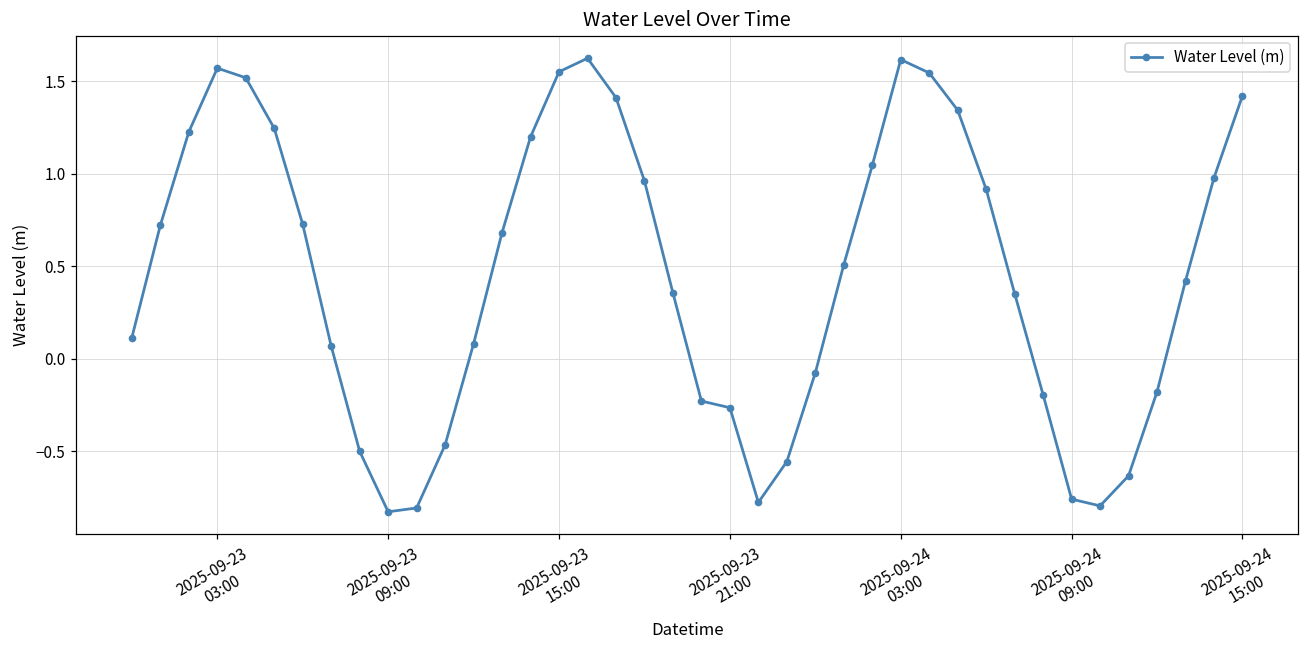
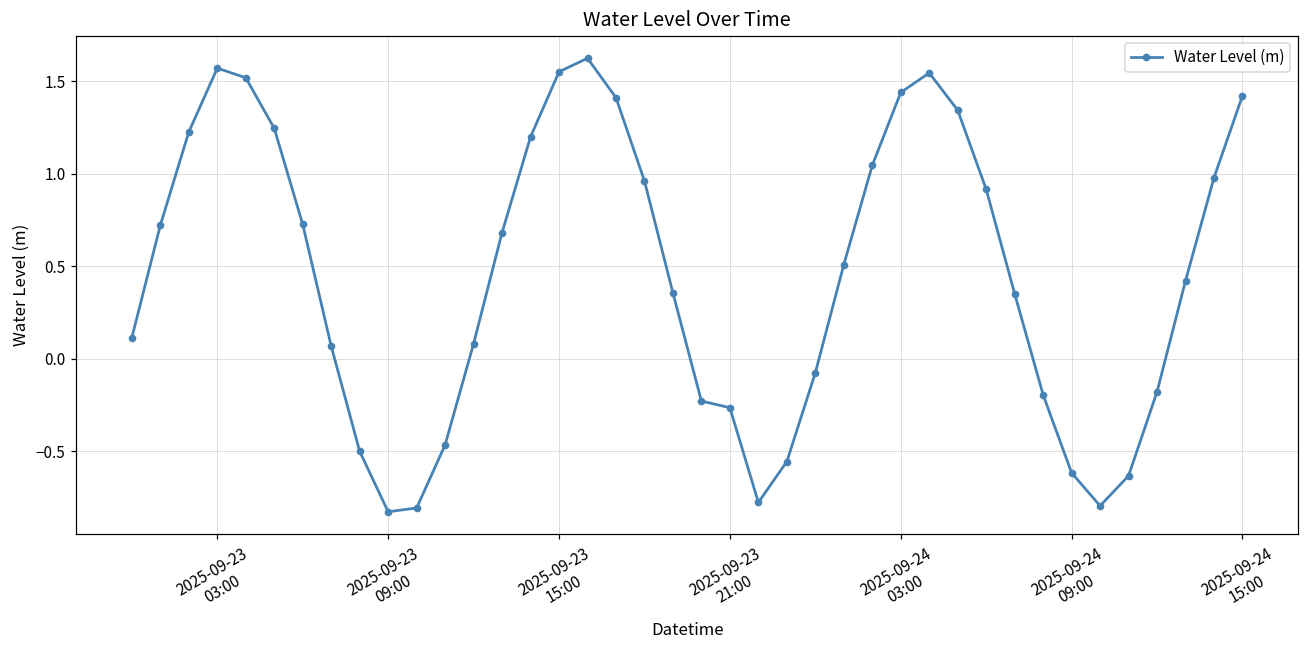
  {
    "2025-09-23 03:00": 1.57,
    "2025-09-23 09:00": -0.83,
    "2025-09-23 15:00": 1.55,
    "2025-09-23 21:00": -0.27,
-   "2025-09-24 03:00": 1.62,
-   "2025-09-24 09:00": -0.76,
+   "2025-09-24 03:00": 1.44,
+   "2025-09-24 09:00": -0.62,
    "2025-09-24 15:00": 1.42
  }
